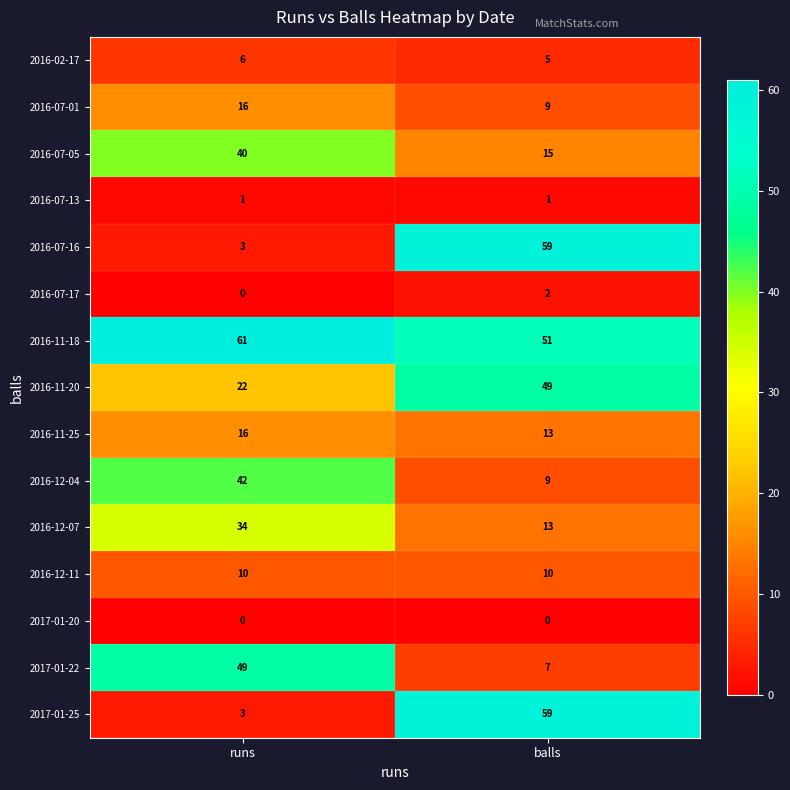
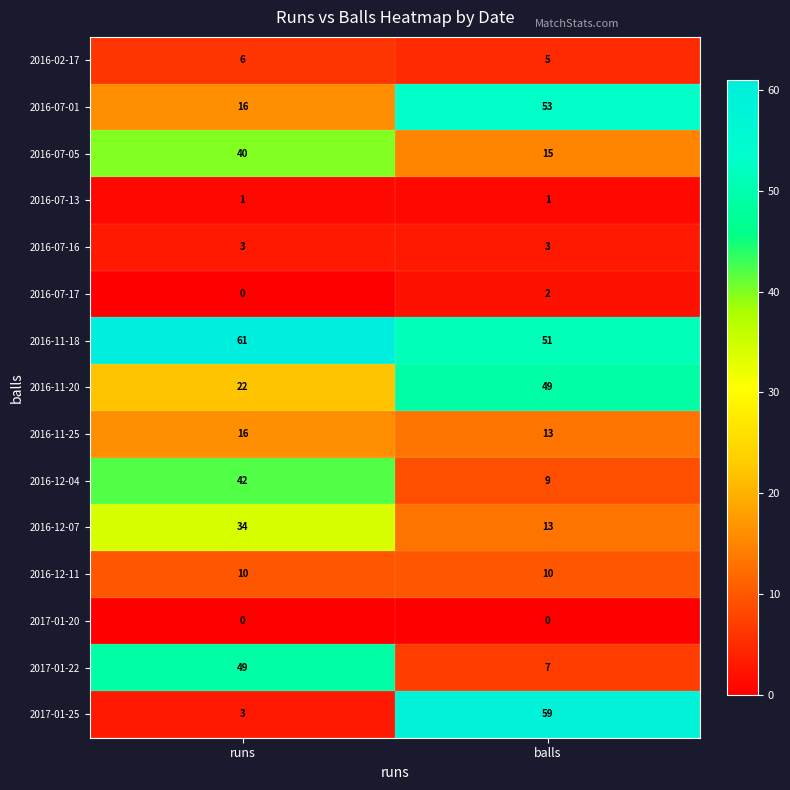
  {
    "2016-02-17": {
      "runs": 6,
      "balls": 5
    },
    "2016-07-01": {
      "runs": 16,
-     "balls": 9
+     "balls": 53
    },
    "2016-07-05": {
      "runs": 40,
      "balls": 15
    },
    "2016-07-13": {
      "runs": 1,
      "balls": 1
    },
    "2016-07-16": {
      "runs": 3,
-     "balls": 59
+     "balls": 3
    },
    "2016-07-17": {
      "runs": 0,
      "balls": 2
    },
    "2016-11-18": {
      "runs": 61,
      "balls": 51
    },
    "2016-11-20": {
      "runs": 22,
      "balls": 49
    },
    "2016-11-25": {
      "runs": 16,
      "balls": 13
    },
    "2016-12-04": {
      "runs": 42,
      "balls": 9
    },
    "2016-12-07": {
      "runs": 34,
      "balls": 13
    },
    "2016-12-11": {
      "runs": 10,
      "balls": 10
    },
    "2017-01-20": {
      "runs": 0,
      "balls": 0
    },
    "2017-01-22": {
      "runs": 49,
      "balls": 7
    },
    "2017-01-25": {
      "runs": 3,
      "balls": 59
    }
  }
